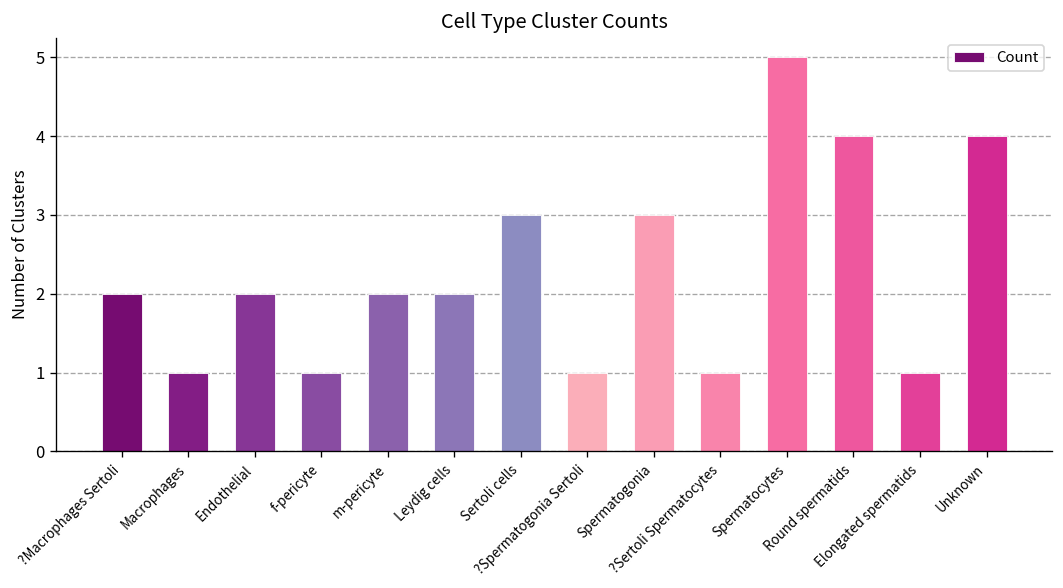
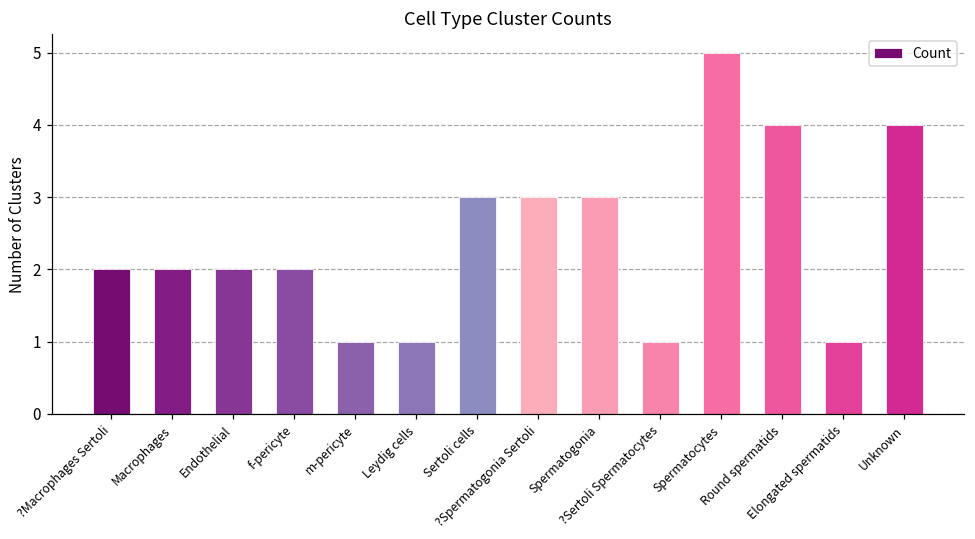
  {
    "?Macrophages Sertoli": 2,
-   "Macrophages": 1,
+   "Macrophages": 2,
    "Endothelial": 2,
-   "f-pericyte": 1,
-   "m-pericyte": 2,
-   "Leydig cells": 2,
+   "f-pericyte": 2,
+   "m-pericyte": 1,
+   "Leydig cells": 1,
    "Sertoli cells": 3,
-   "?Spermatogonia Sertoli": 1,
+   "?Spermatogonia Sertoli": 3,
    "Spermatogonia": 3,
    "?Sertoli Spermatocytes": 1,
    "Spermatocytes": 5,
    "Round spermatids": 4,
    "Elongated spermatids": 1,
    "Unknown": 4
  }
